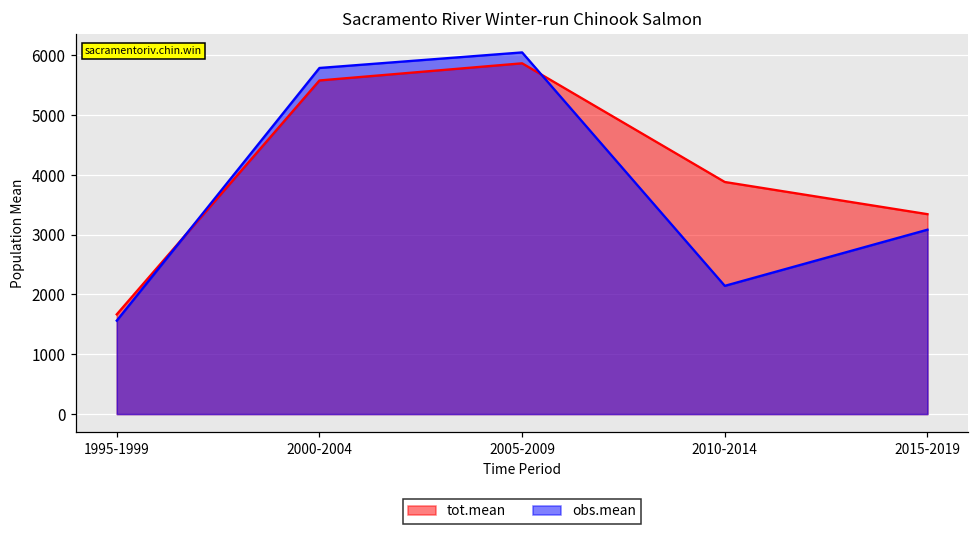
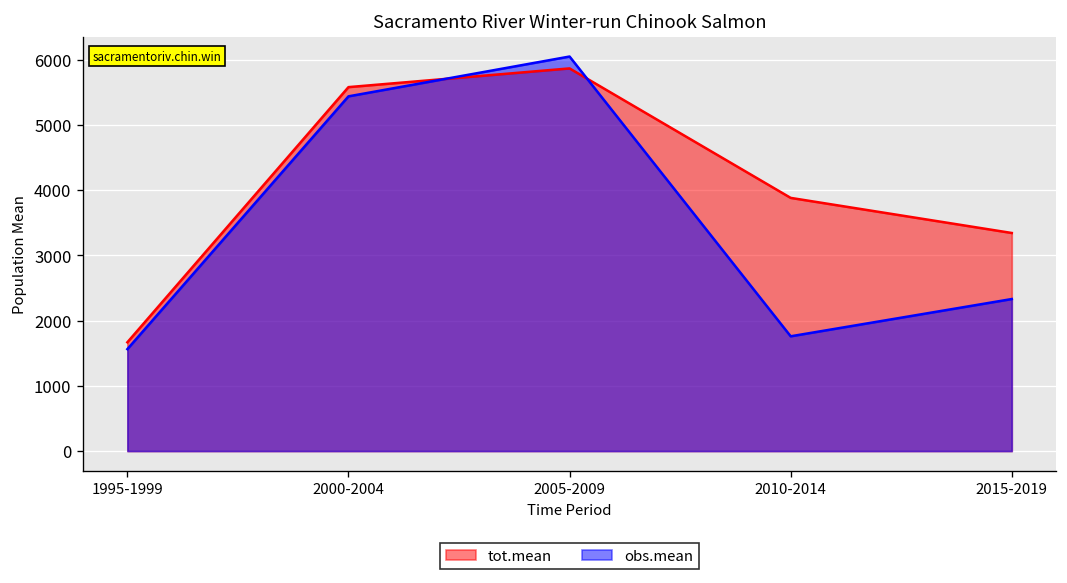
  {
    "tot.mean": {
      "1995-1999": 1700,
      "2000-2004": 5600,
      "2005-2009": 5900,
      "2010-2014": 3900,
      "2015-2019": 3300
    },
    "obs.mean": {
      "1995-1999": 1600,
-     "2000-2004": 5800,
+     "2000-2004": 5400,
      "2005-2009": 6000,
-     "2010-2014": 2100,
-     "2015-2019": 3100
+     "2010-2014": 1800,
+     "2015-2019": 2300
    }
  }
